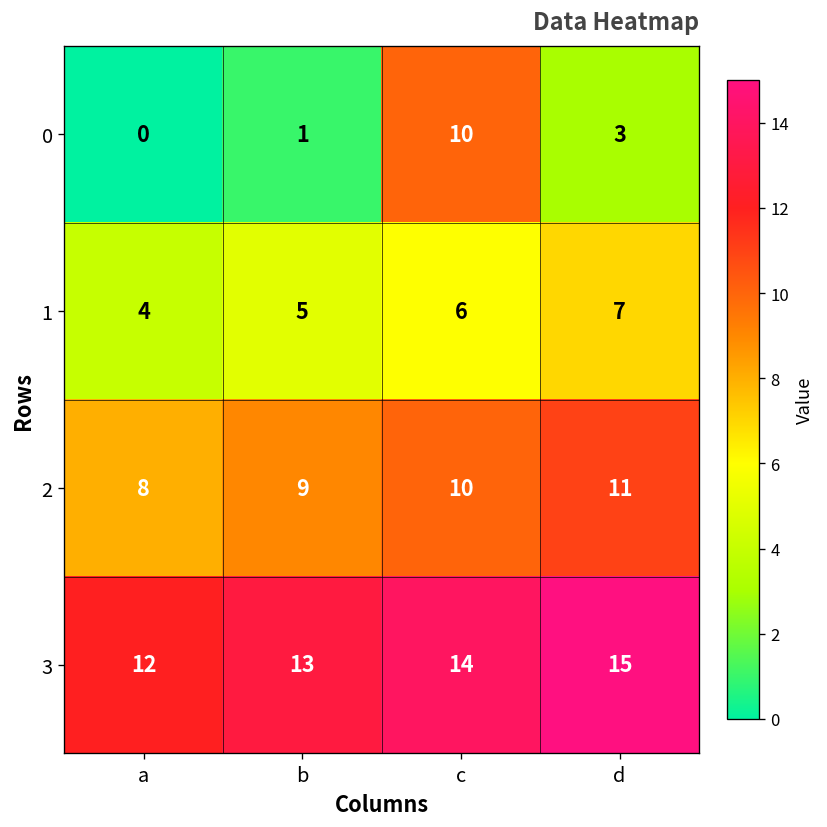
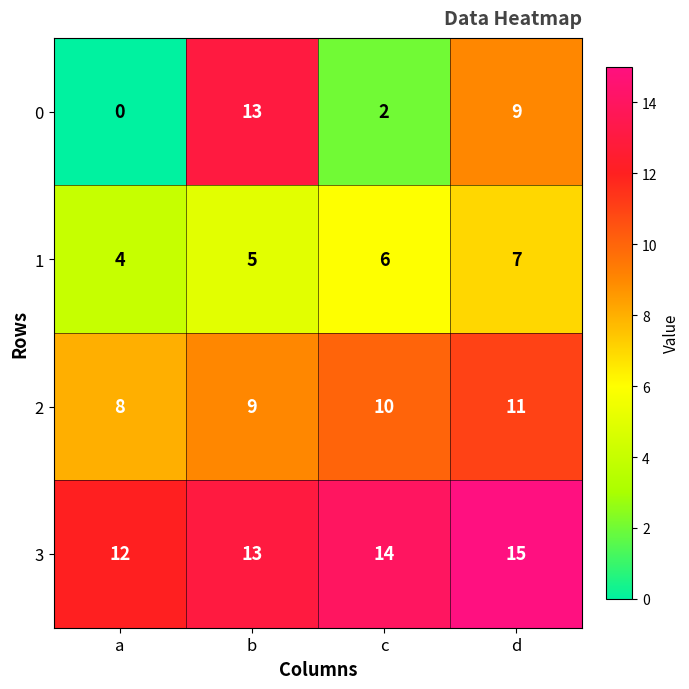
  {
    "0": {
      "a": 0,
-     "b": 1,
-     "c": 10,
-     "d": 3
+     "b": 13,
+     "c": 2,
+     "d": 9
    },
    "1": {
      "a": 4,
      "b": 5,
      "c": 6,
      "d": 7
    },
    "2": {
      "a": 8,
      "b": 9,
      "c": 10,
      "d": 11
    },
    "3": {
      "a": 12,
      "b": 13,
      "c": 14,
      "d": 15
    }
  }
